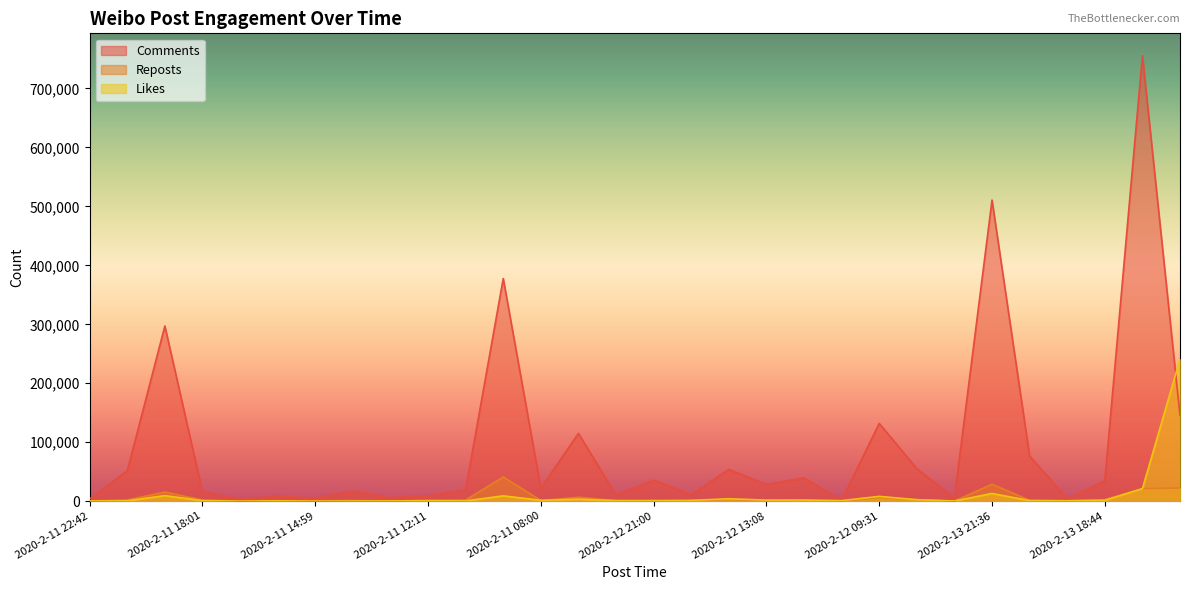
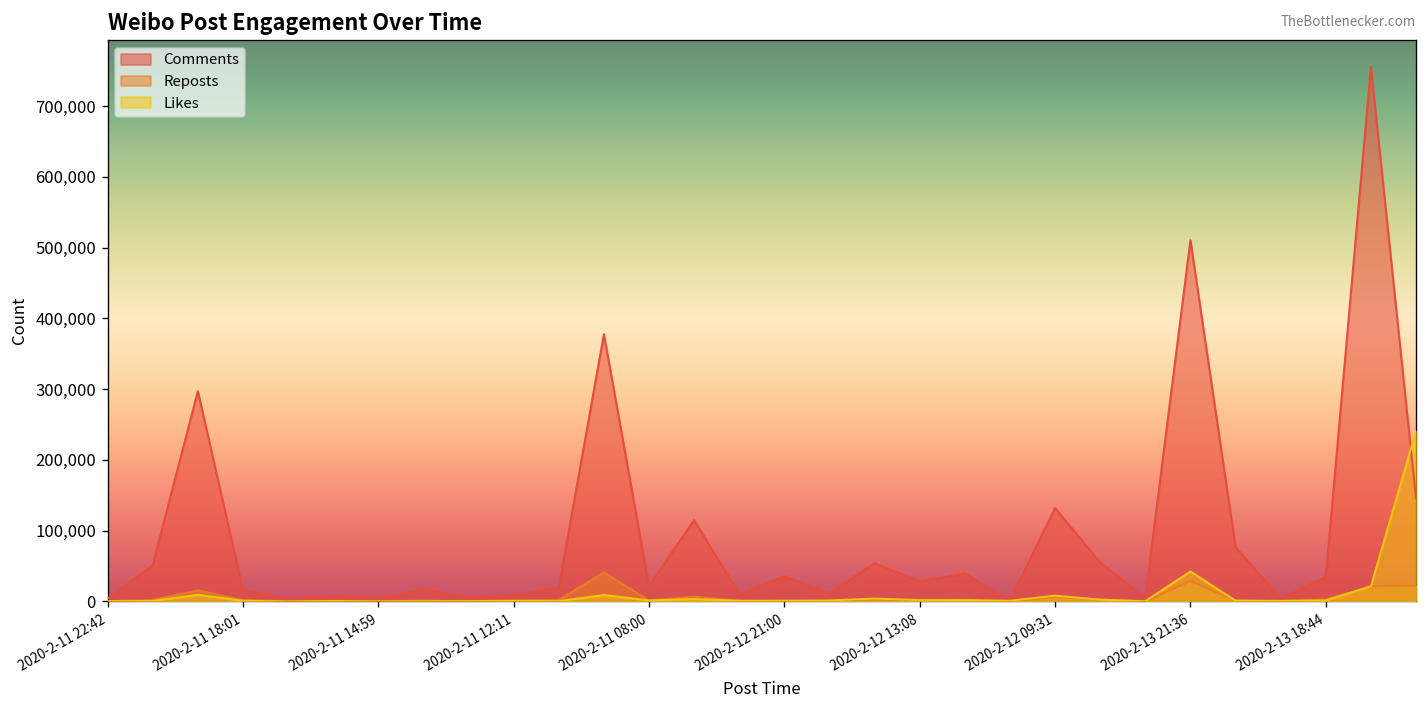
  {
    "Likes": {
-     "2020-2-13 21:36": "10,000"
+     "2020-2-13 21:36": "40,000"
    }
  }
